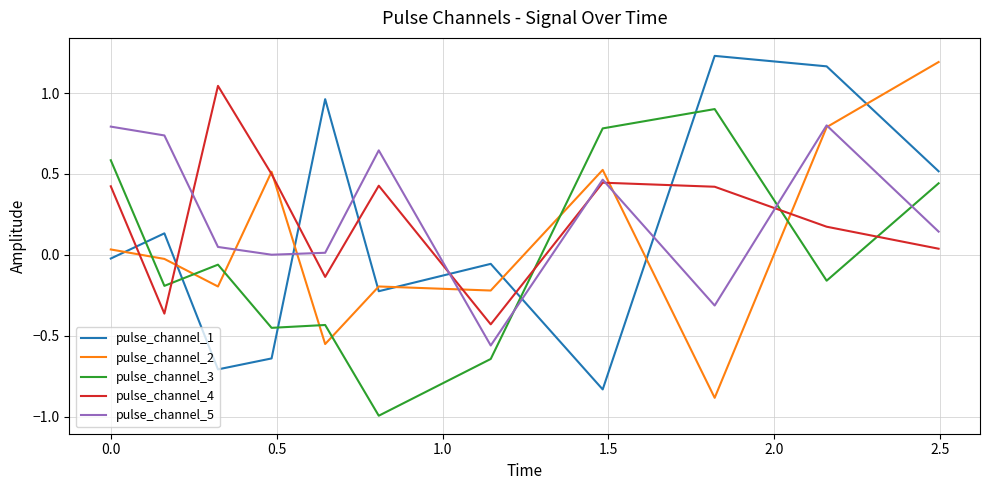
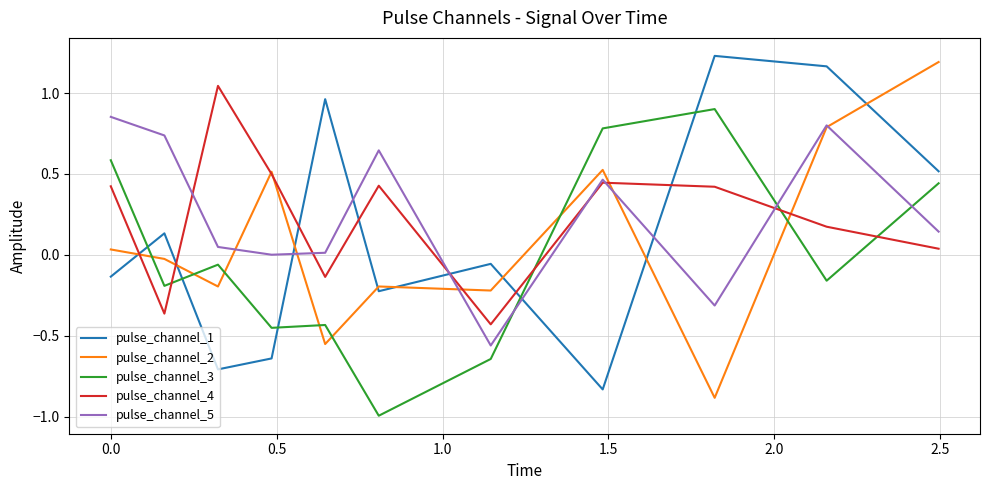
  {
    "pulse_channel_1": {
-     "0.0": -0.02
+     "0.0": -0.13
    },
    "pulse_channel_2": {
      "0.0": 0.03
    },
    "pulse_channel_3": {
      "0.0": 0.58
    },
    "pulse_channel_4": {
      "0.0": 0.42
    },
    "pulse_channel_5": {
-     "0.0": 0.79
+     "0.0": 0.85
    }
  }
